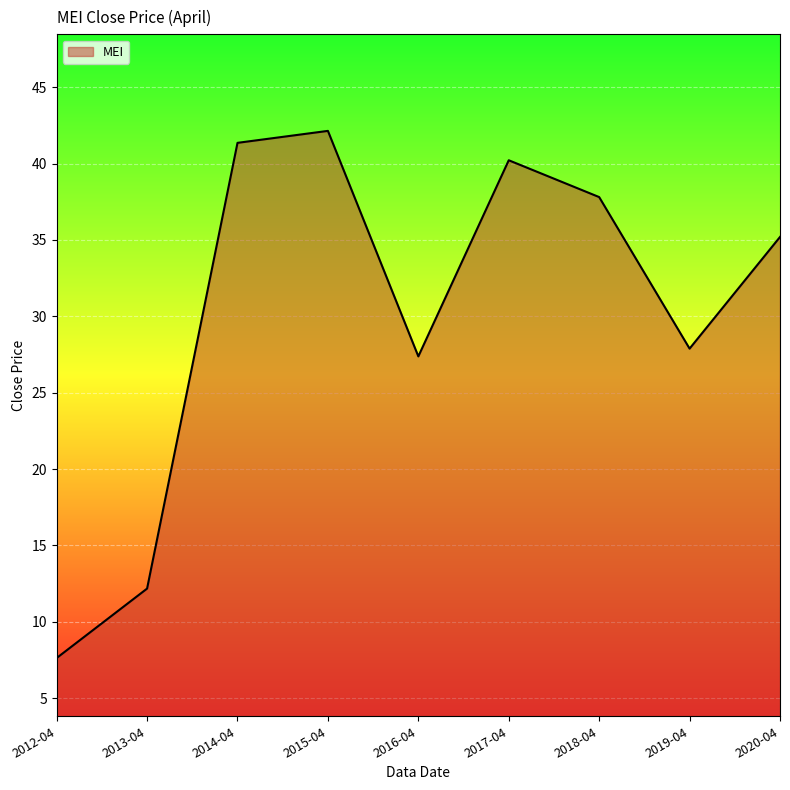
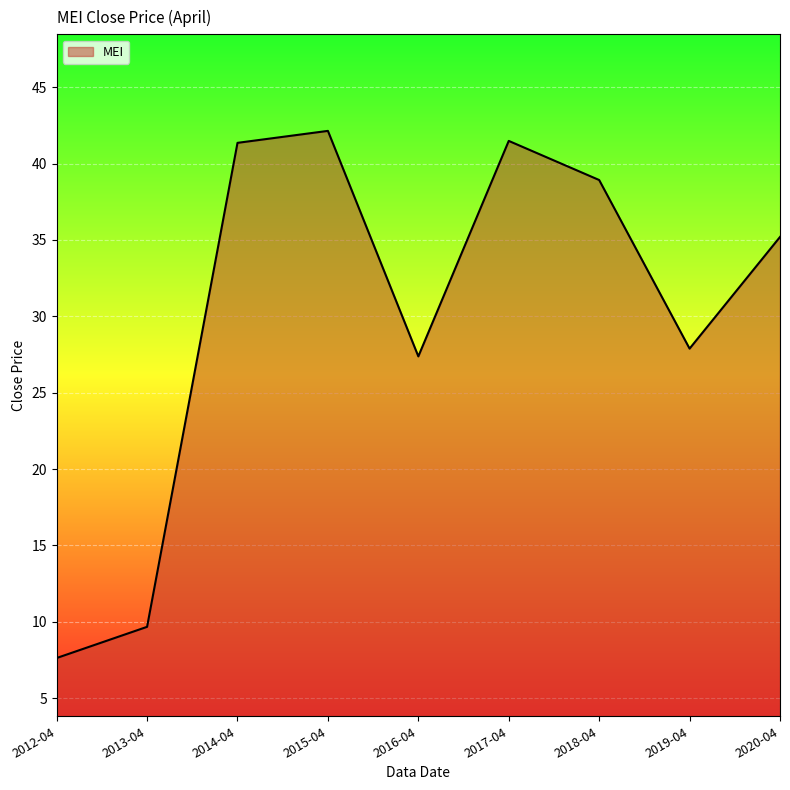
  {
    "2012-04": 7.6,
-   "2013-04": 12.2,
+   "2013-04": 9.7,
    "2014-04": 41.4,
    "2015-04": 42.1,
    "2016-04": 27.4,
-   "2017-04": 40.2,
-   "2018-04": 37.8,
+   "2017-04": 41.5,
+   "2018-04": 38.9,
    "2019-04": 27.9,
    "2020-04": 35.2
  }
